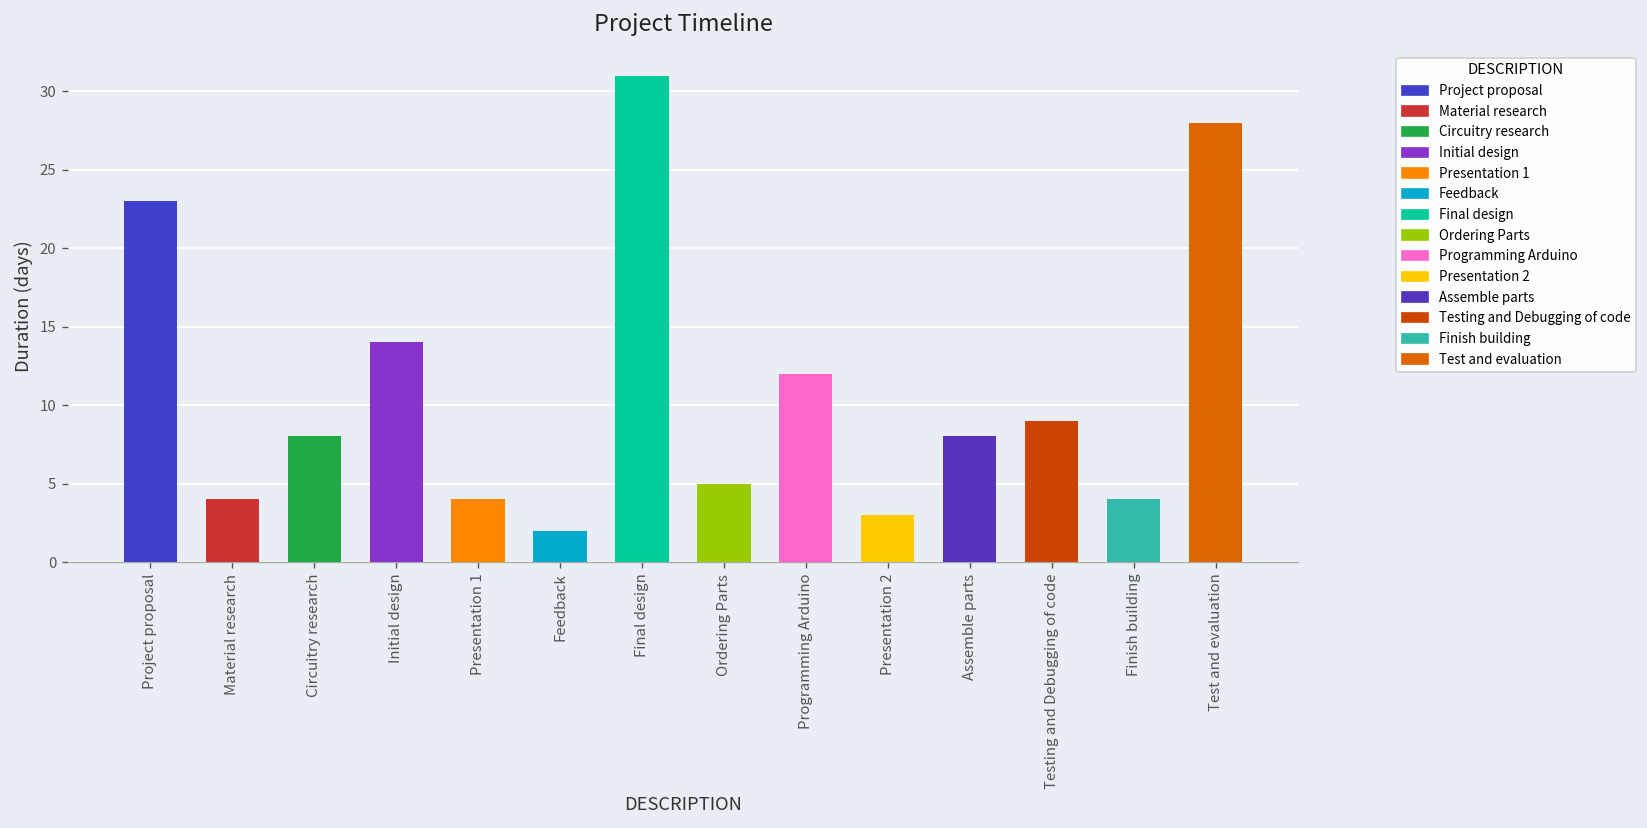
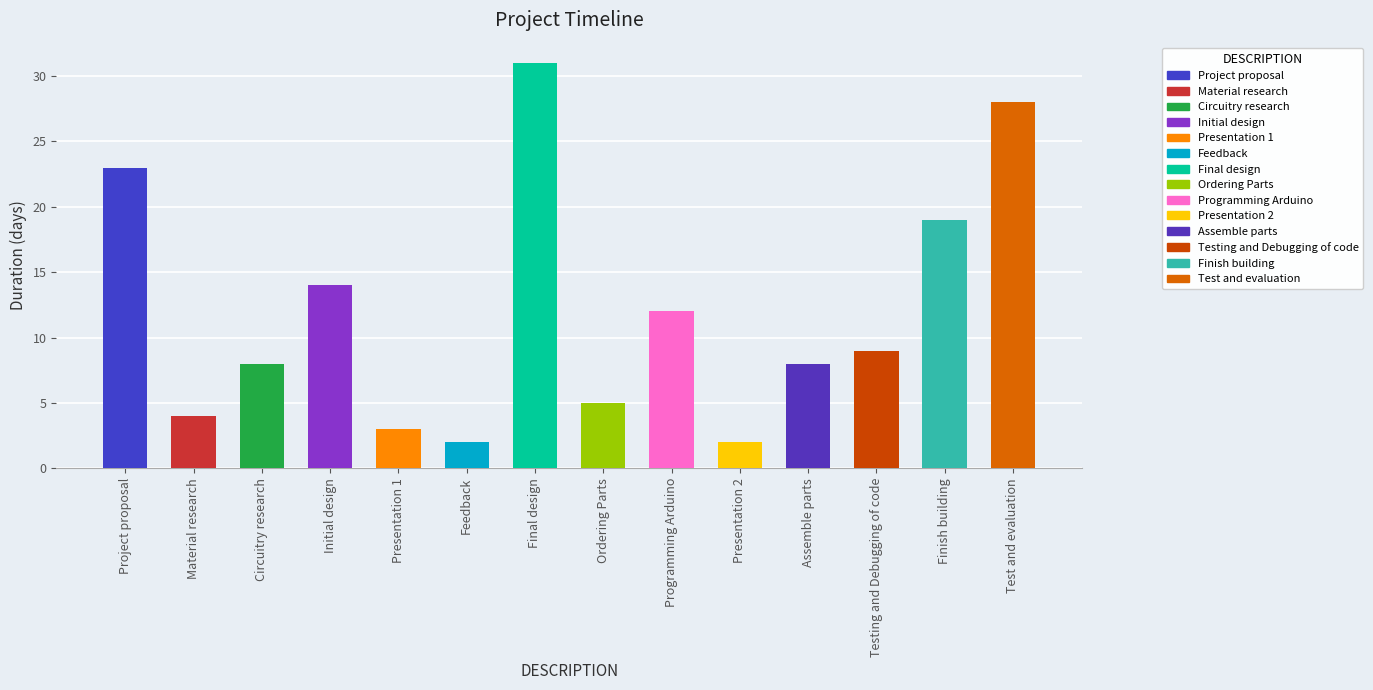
  {
    "Project proposal": 23,
    "Material research": 4,
    "Circuitry research": 8,
    "Initial design": 14,
-   "Presentation 1": 4,
+   "Presentation 1": 3,
    "Feedback": 2,
    "Final design": 31,
    "Ordering Parts": 5,
    "Programming Arduino": 12,
-   "Presentation 2": 3,
+   "Presentation 2": 2,
    "Assemble parts": 8,
    "Testing and Debugging of code": 9,
-   "Finish building": 4,
+   "Finish building": 19,
    "Test and evaluation": 28
  }
